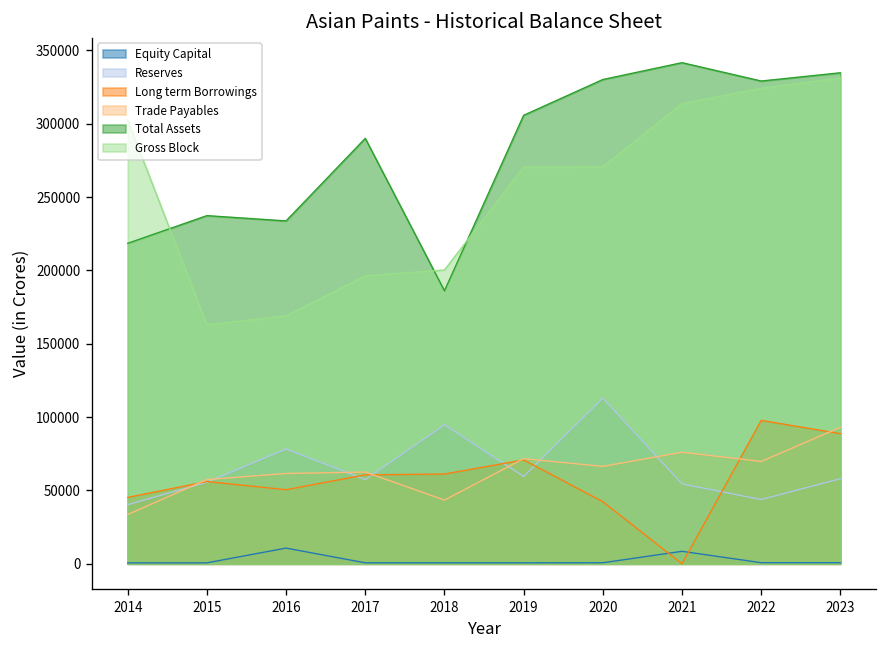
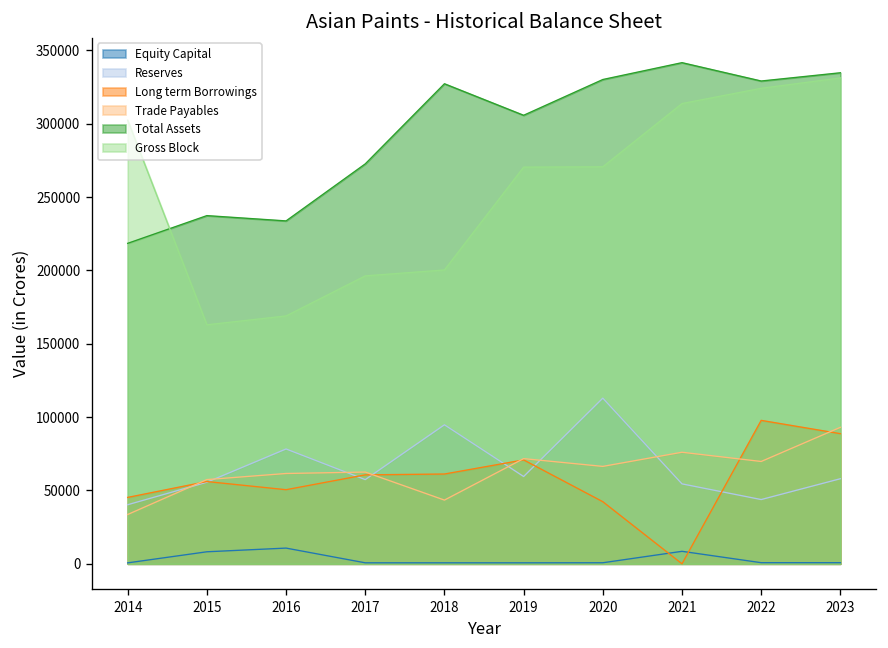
  {
    "Equity Capital": {
      "2014": 1000,
-     "2015": 1000,
+     "2015": 8000,
      "2016": 11000,
      "2017": 1000,
      "2018": 1000,
      "2019": 1000,
      "2020": 1000,
      "2021": 9000,
      "2022": 1000,
      "2023": 1000
    },
    "Reserves": {
      "2014": 40000,
      "2016": 78000,
      "2017": 57000,
      "2018": 95000,
      "2019": 60000,
      "2020": 113000,
      "2021": 54000,
      "2022": 44000,
      "2023": 58000
    },
    "Long term Borrowings": {
      "2014": 45000,
      "2016": 51000,
      "2018": 61000,
      "2020": 42000,
      "2021": 0,
      "2022": 98000,
      "2023": 89000
    },
    "Trade Payables": {
      "2014": 34000,
      "2016": 62000,
      "2018": 43000,
      "2020": 66000,
      "2021": 76000,
      "2022": 70000,
      "2023": 93000
    },
    "Total Assets": {
      "2014": 218000,
      "2015": 237000,
      "2016": 234000,
-     "2017": 290000,
-     "2018": 186000,
+     "2017": 273000,
+     "2018": 327000,
      "2019": 306000,
      "2020": 330000,
      "2021": 342000,
      "2022": 329000,
      "2023": 335000
    },
    "Gross Block": {
      "2015": 163000,
      "2016": 169000,
      "2017": 196000,
      "2018": 200000,
      "2019": 270000,
      "2020": 271000,
      "2021": 314000,
      "2022": 324000,
      "2023": 331000
    }
  }
